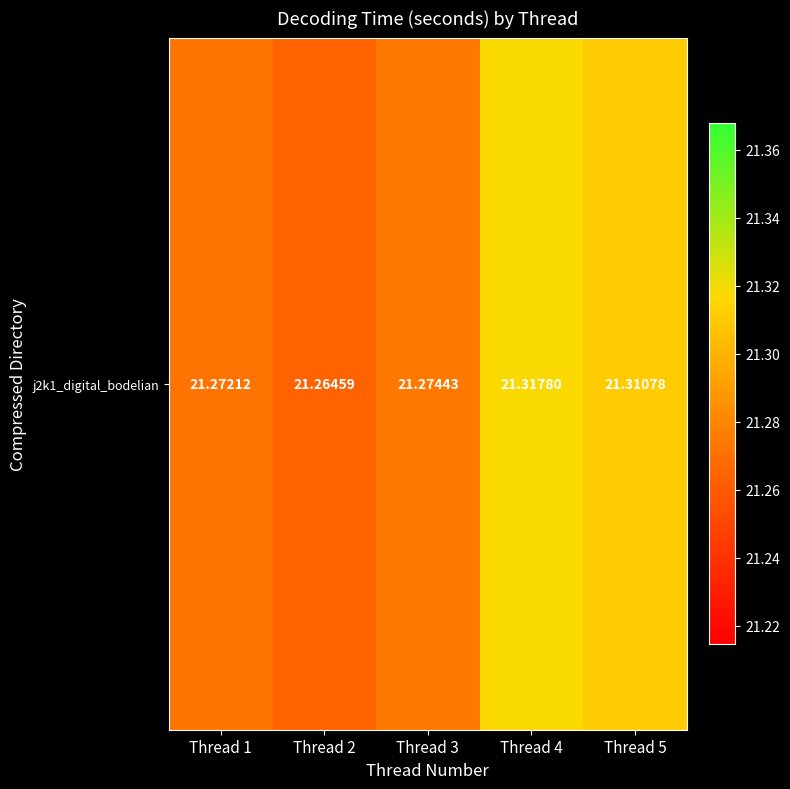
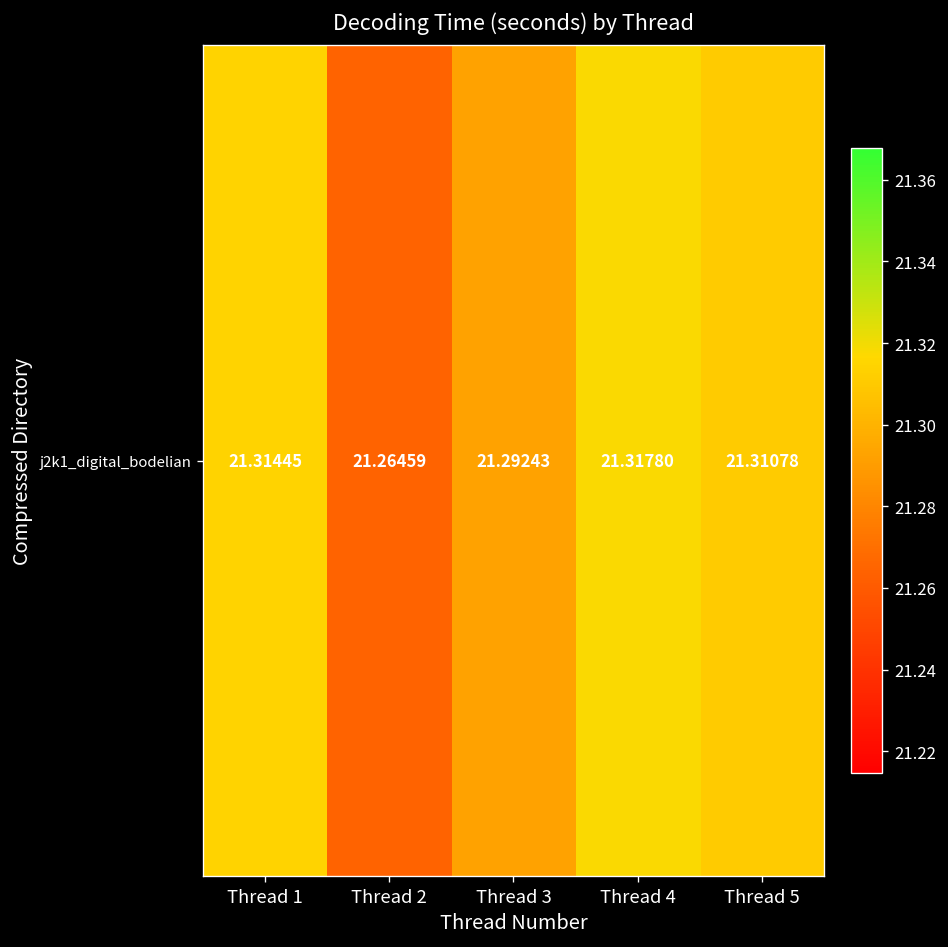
  {
    "j2k1_digital_bodelian": {
-     "Thread 1": 21.27212,
+     "Thread 1": 21.31445,
      "Thread 2": 21.26459,
-     "Thread 3": 21.27443,
+     "Thread 3": 21.29243,
      "Thread 4": 21.31780,
      "Thread 5": 21.31078
    }
  }
